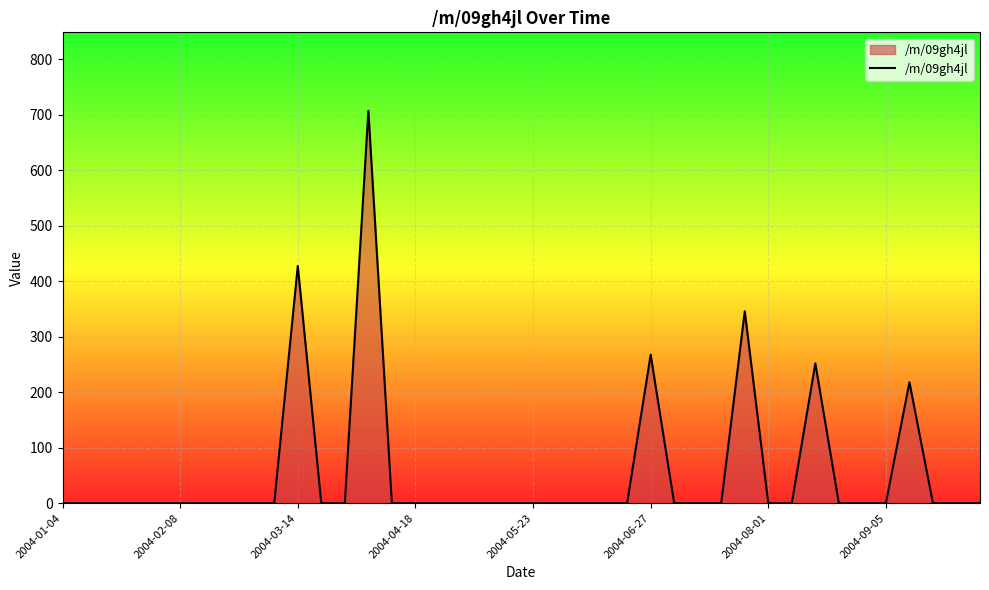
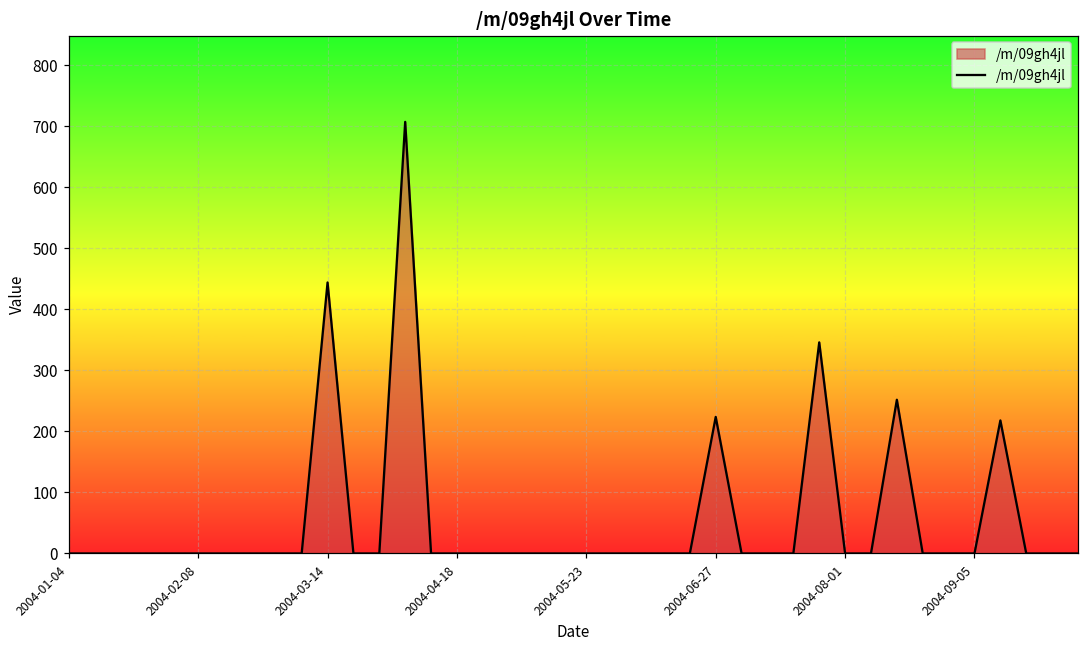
  {
    "2004-01-04": 0,
    "2004-02-08": 0,
-   "2004-03-14": 430,
+   "2004-03-14": 440,
    "2004-04-18": 0,
    "2004-05-23": 0,
-   "2004-06-27": 270,
+   "2004-06-27": 220,
    "2004-08-01": 0,
    "2004-09-05": 0
  }
